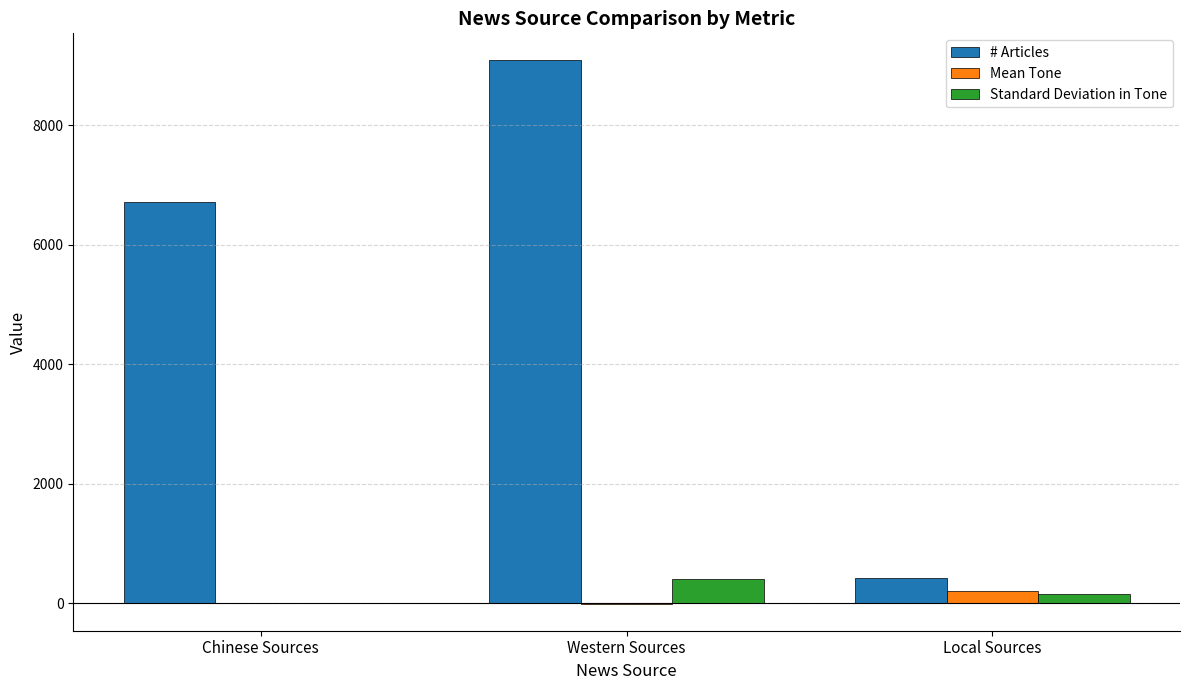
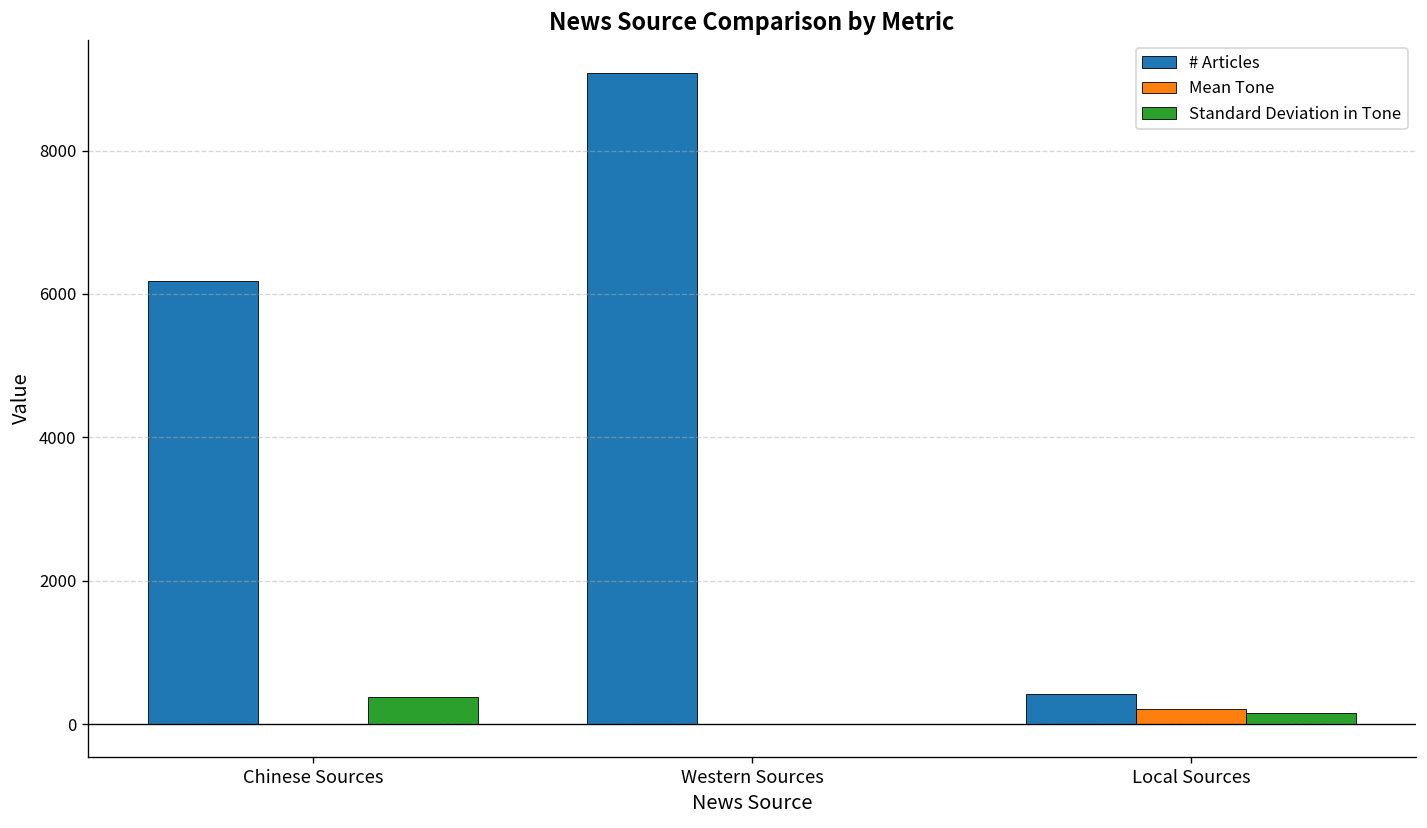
  {
    "# Articles": {
-     "Chinese Sources": 6700,
+     "Chinese Sources": 6200,
      "Western Sources": 9100,
      "Local Sources": 400
    },
    "Mean Tone": {
      "Local Sources": 200
    },
    "Standard Deviation in Tone": {
-     "Chinese Sources": 0,
-     "Western Sources": 400,
+     "Chinese Sources": 400,
+     "Western Sources": 0,
      "Local Sources": 200
    }
  }
